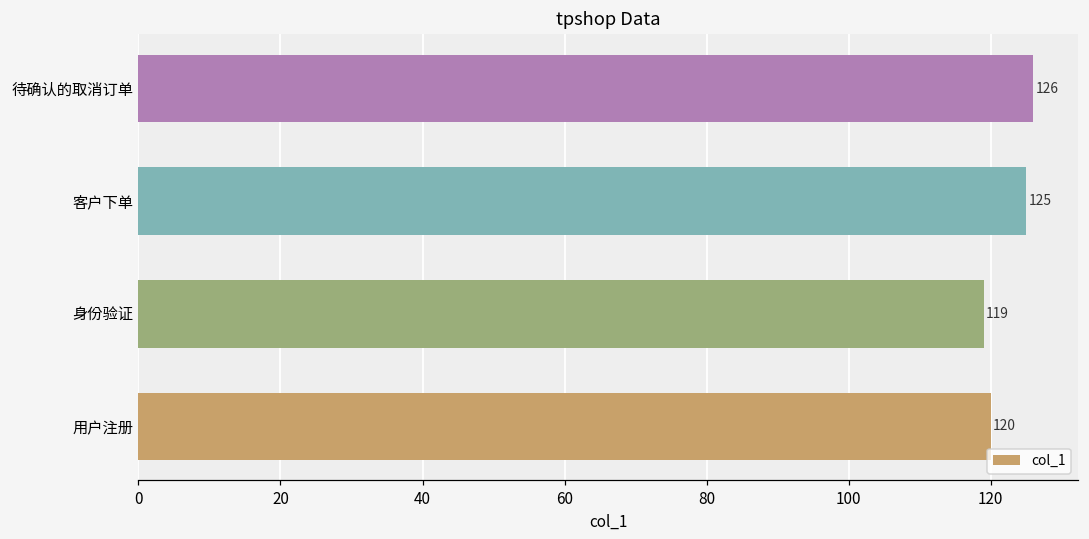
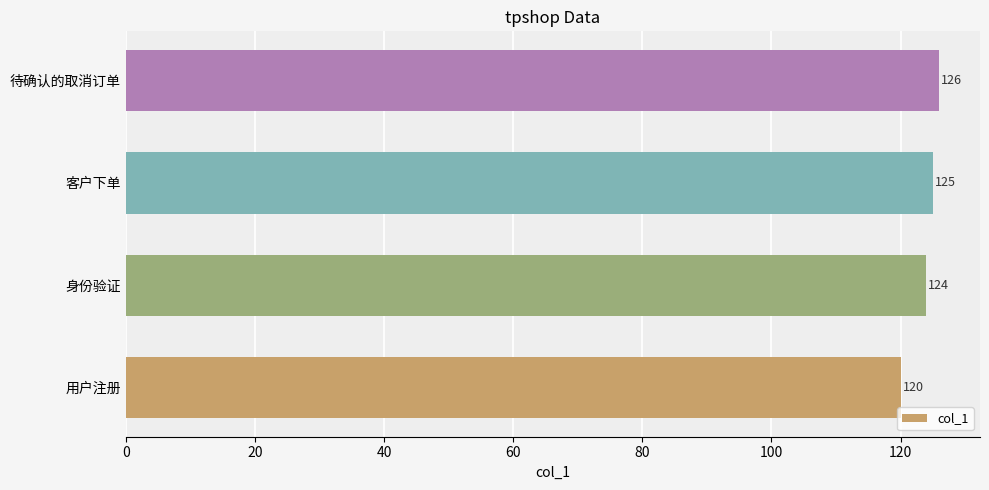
  {
    "待确认的取消订单": 126,
    "客户下单": 125,
-   "身份验证": 119,
+   "身份验证": 124,
    "用户注册": 120
  }
